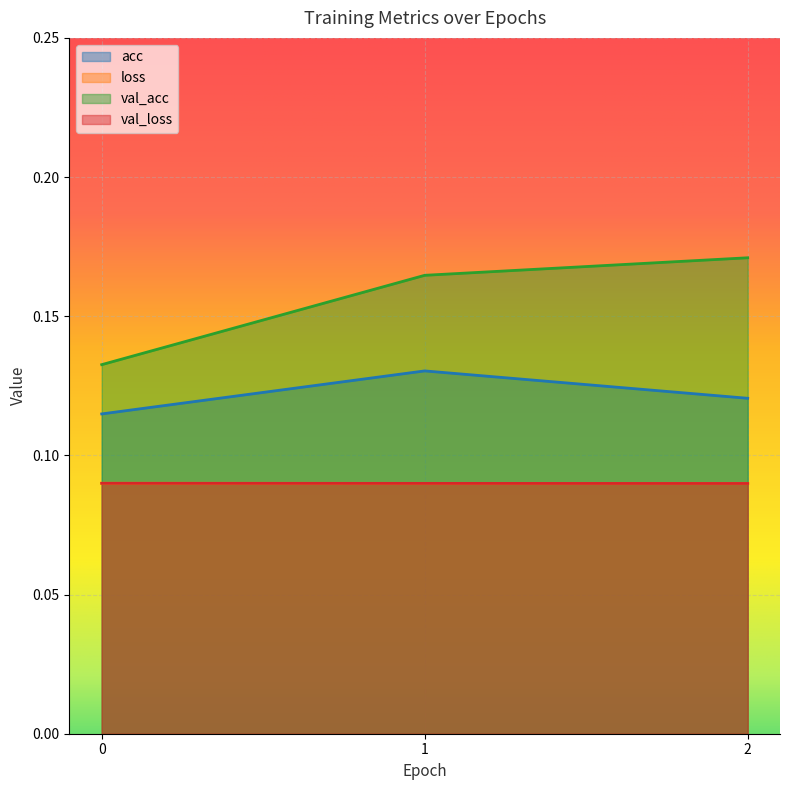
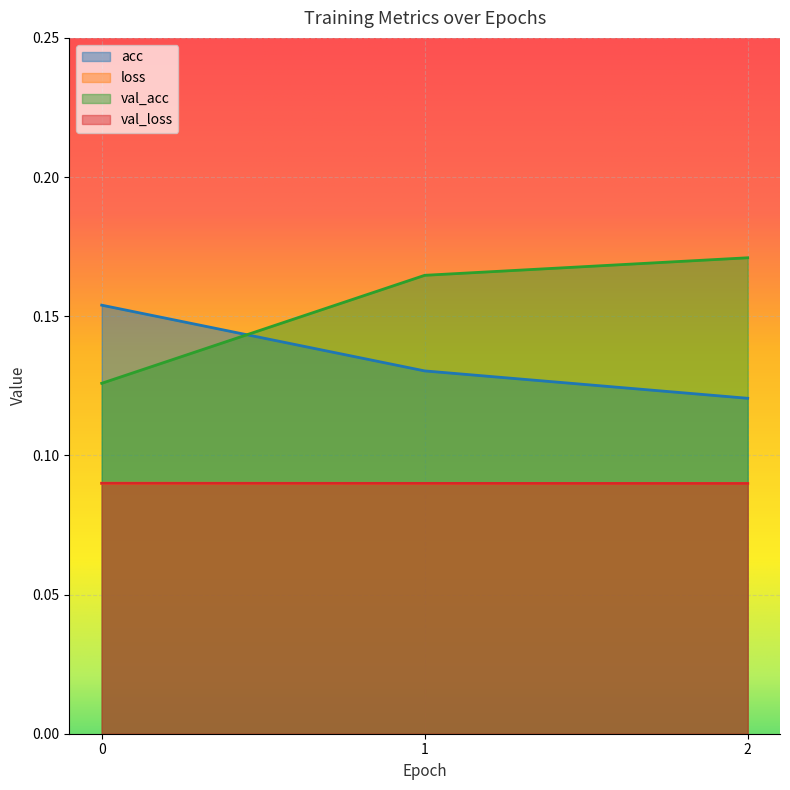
  {
    "acc": {
-     "0": 0.115,
+     "0": 0.154,
      "1": 0.130,
      "2": 0.121
    },
    "val_loss": {
      "0": 0.090,
      "1": 0.090,
      "2": 0.090
    },
    "val_acc": {
-     "0": 0.133,
+     "0": 0.126,
      "1": 0.165,
      "2": 0.171
    }
  }
